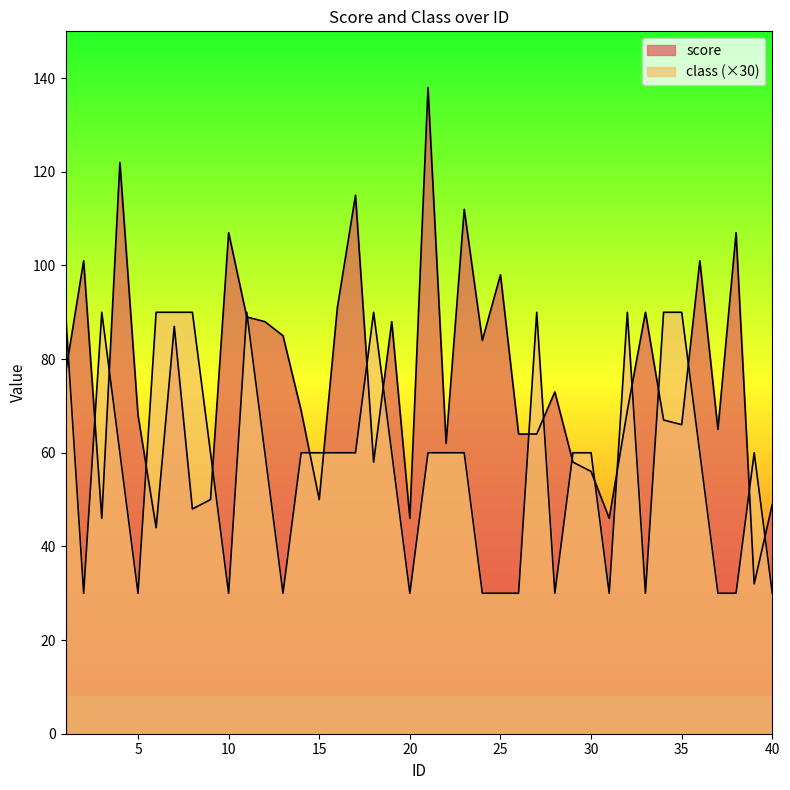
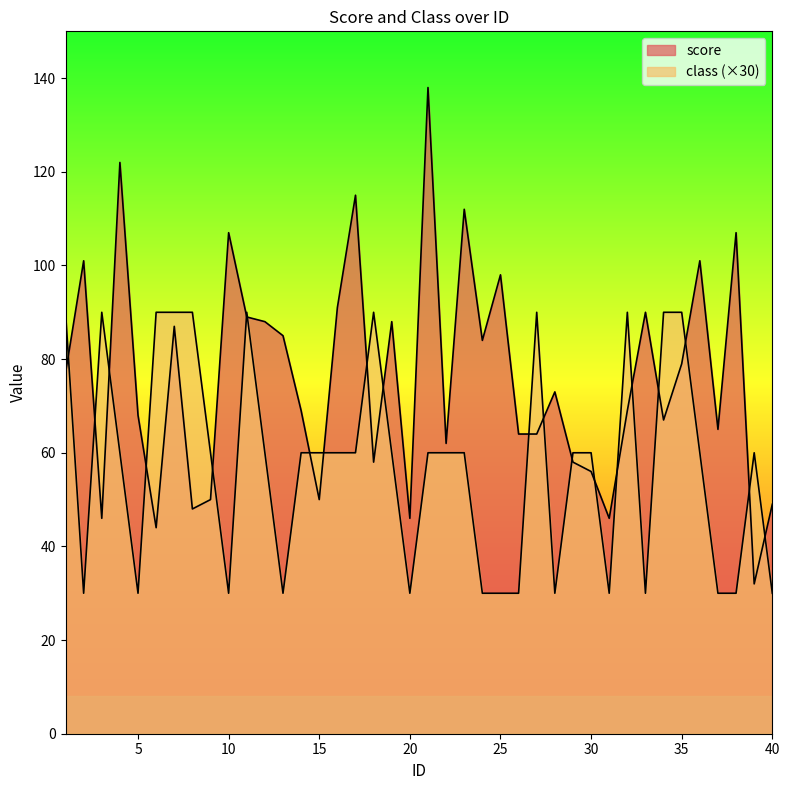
  {
    "score": {
      "5": 68,
      "10": 107,
      "15": 50,
      "20": 46,
      "25": 98,
      "30": 56,
-     "35": 66,
+     "35": 79,
      "40": 49
    },
    "class (×30)": {
      "5": 30,
      "10": 30,
      "15": 60,
      "20": 30,
      "25": 30,
      "30": 60,
      "35": 90,
      "40": 30
    }
  }
